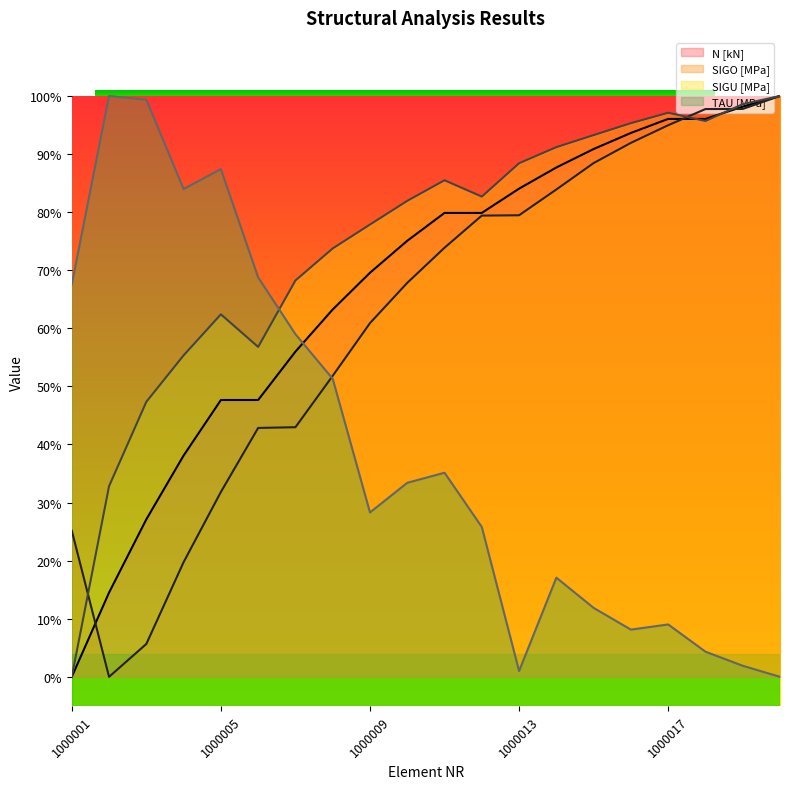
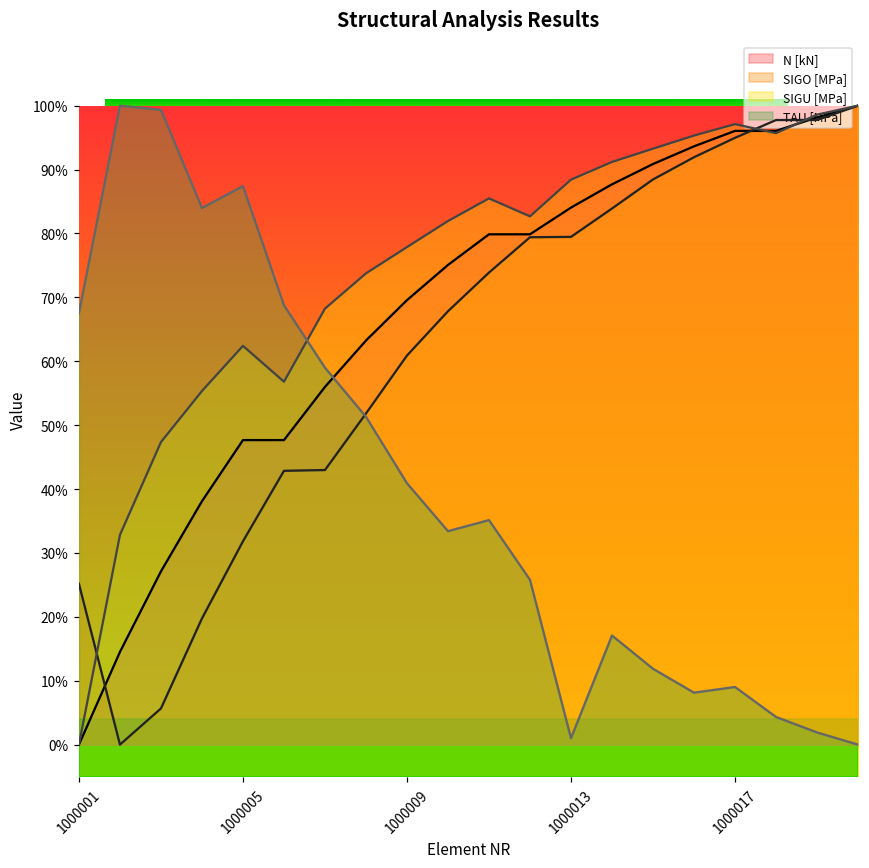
  {
    "Structural Analysis Results": {
      "TAU [MPa]": {
        "1000001": "68%",
        "1000005": "87%",
-       "1000009": "28%",
+       "1000009": "41%",
        "1000017": "9%"
      }
    }
  }
